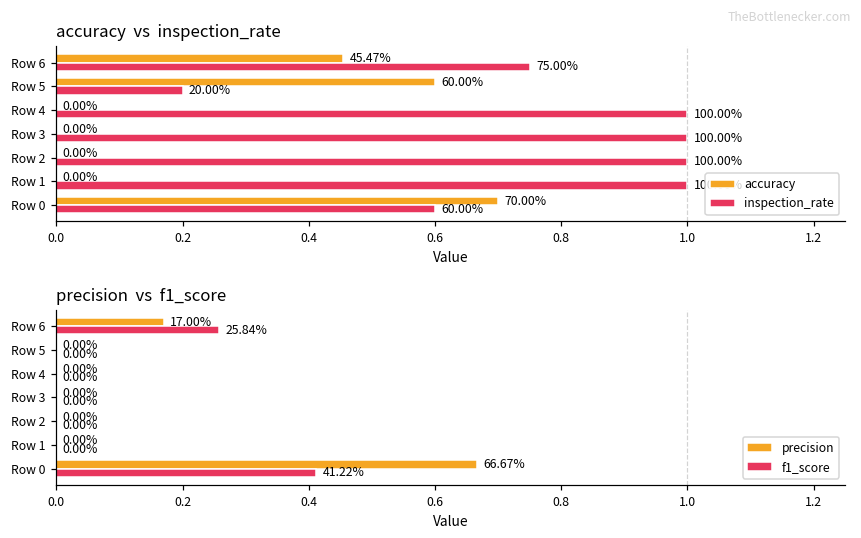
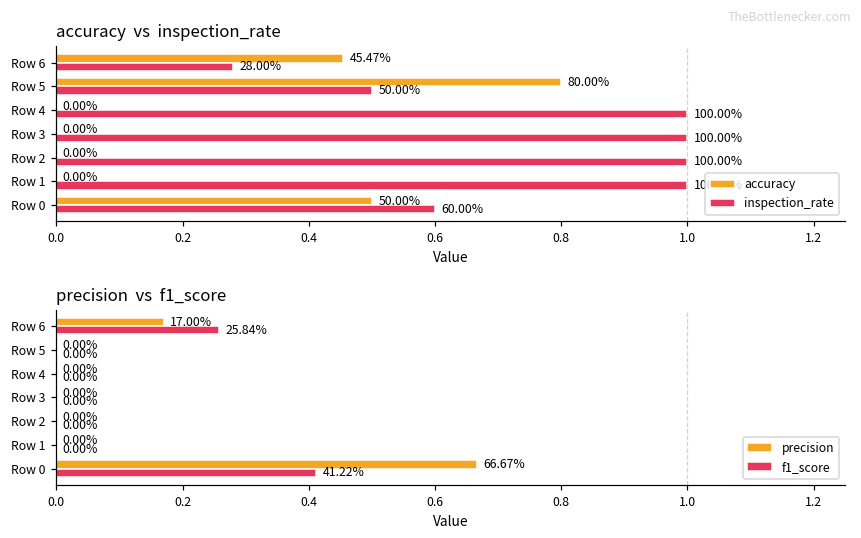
  {
    "accuracy vs inspection_rate": {
      "accuracy": {
        "Row 6": "45.47%",
-       "Row 5": "60.00%",
+       "Row 5": "80.00%",
        "Row 4": "0.00%",
        "Row 3": "0.00%",
        "Row 2": "0.00%",
        "Row 1": "0.00%",
-       "Row 0": "70.00%"
+       "Row 0": "50.00%"
      },
      "inspection_rate": {
-       "Row 6": "75.00%",
-       "Row 5": "20.00%",
+       "Row 6": "28.00%",
+       "Row 5": "50.00%",
        "Row 4": "100.00%",
        "Row 3": "100.00%",
        "Row 2": "100.00%",
        "Row 0": "60.00%"
      }
    },
    "precision vs f1_score": {
      "precision": {
        "Row 6": "17.00%",
        "Row 0": "66.67%"
      },
      "f1_score": {
        "Row 6": "25.84%",
        "Row 0": "41.22%"
      }
    }
  }
